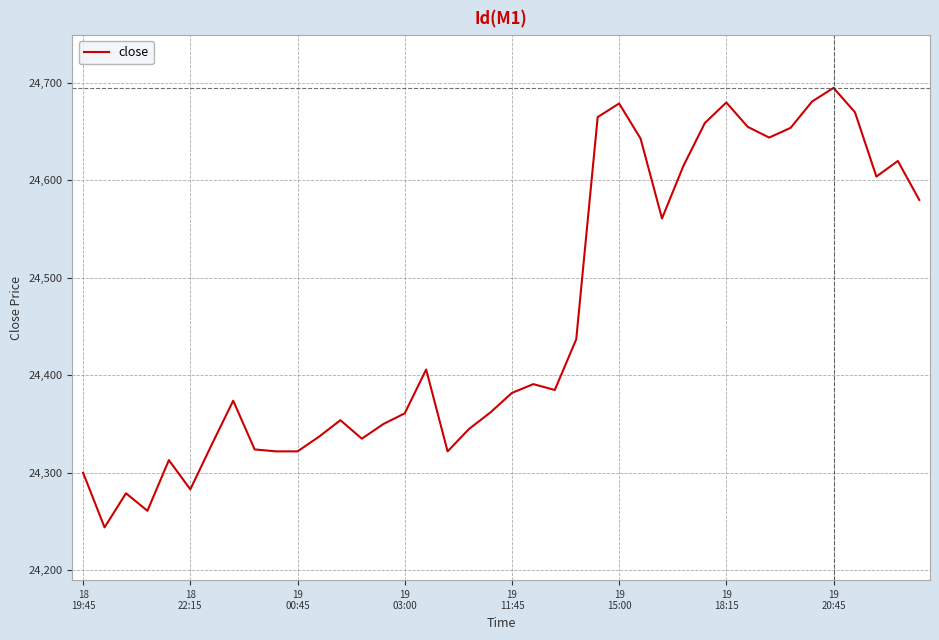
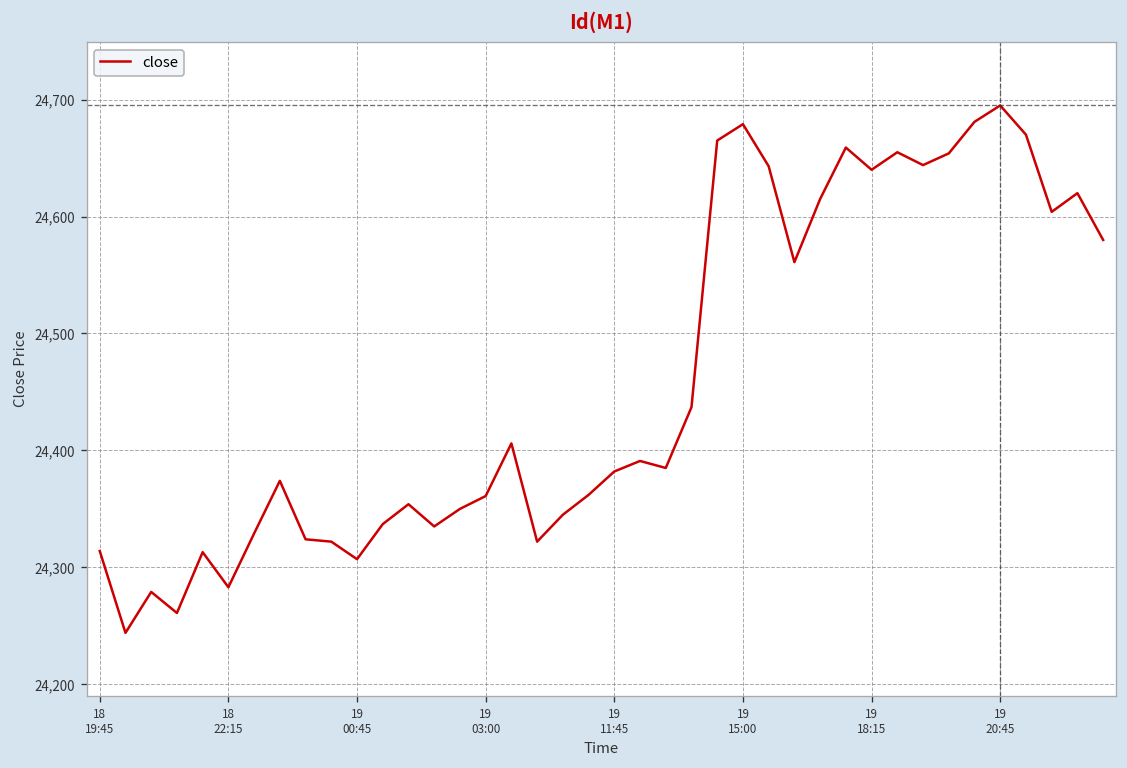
  {
-   "18 19:45": "24,300",
+   "18 19:45": "24,310",
    "18 22:15": "24,280",
-   "19 00:45": "24,320",
+   "19 00:45": "24,310",
    "19 03:00": "24,360",
    "19 11:45": "24,380",
    "19 15:00": "24,680",
-   "19 18:15": "24,680",
+   "19 18:15": "24,640",
    "19 20:45": "24,700"
  }
